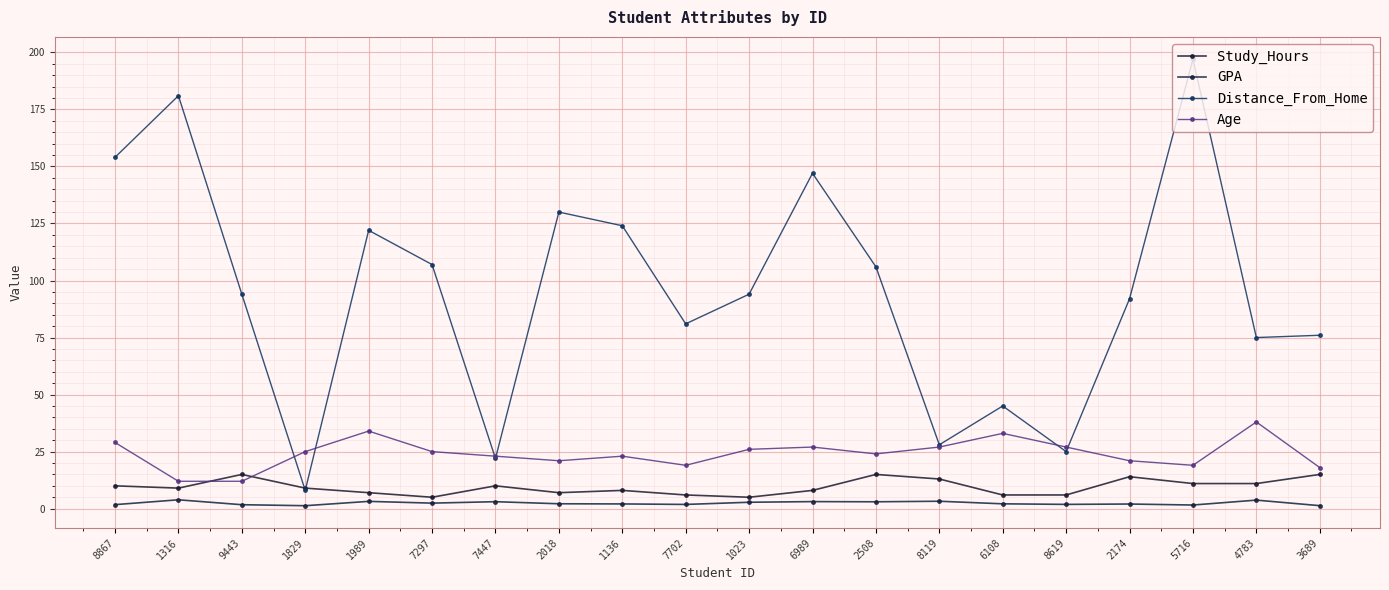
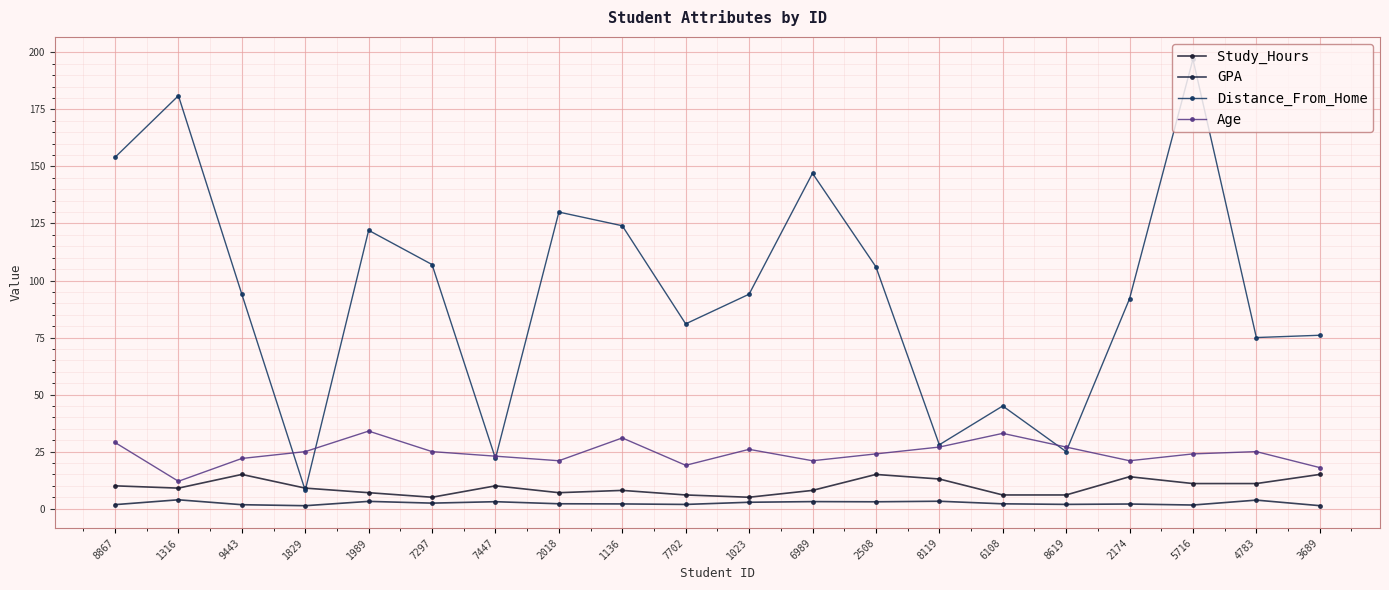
  {
    "Age": {
      "8867": 29,
      "1316": 12,
-     "9443": 12,
+     "9443": 22,
      "1829": 25,
      "1989": 34,
      "7297": 25,
      "2018": 21,
-     "1136": 23,
+     "1136": 31,
      "7702": 19,
      "1023": 26,
-     "6989": 27,
+     "6989": 21,
      "2508": 24,
      "6108": 33,
      "8619": 27,
      "2174": 21,
-     "5716": 19,
-     "4783": 38,
+     "5716": 24,
+     "4783": 25,
      "3689": 18
    }
  }
